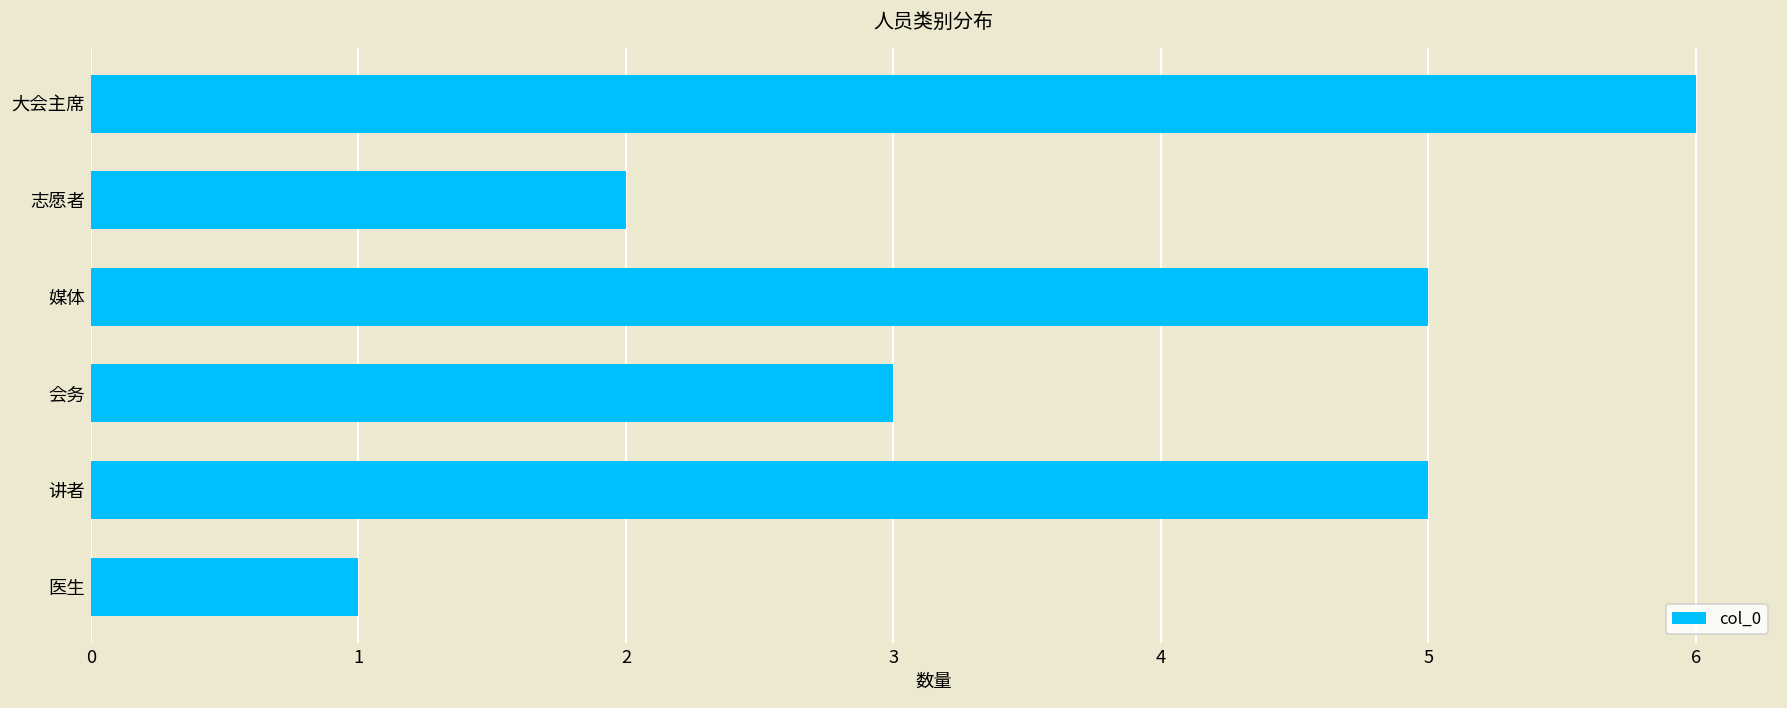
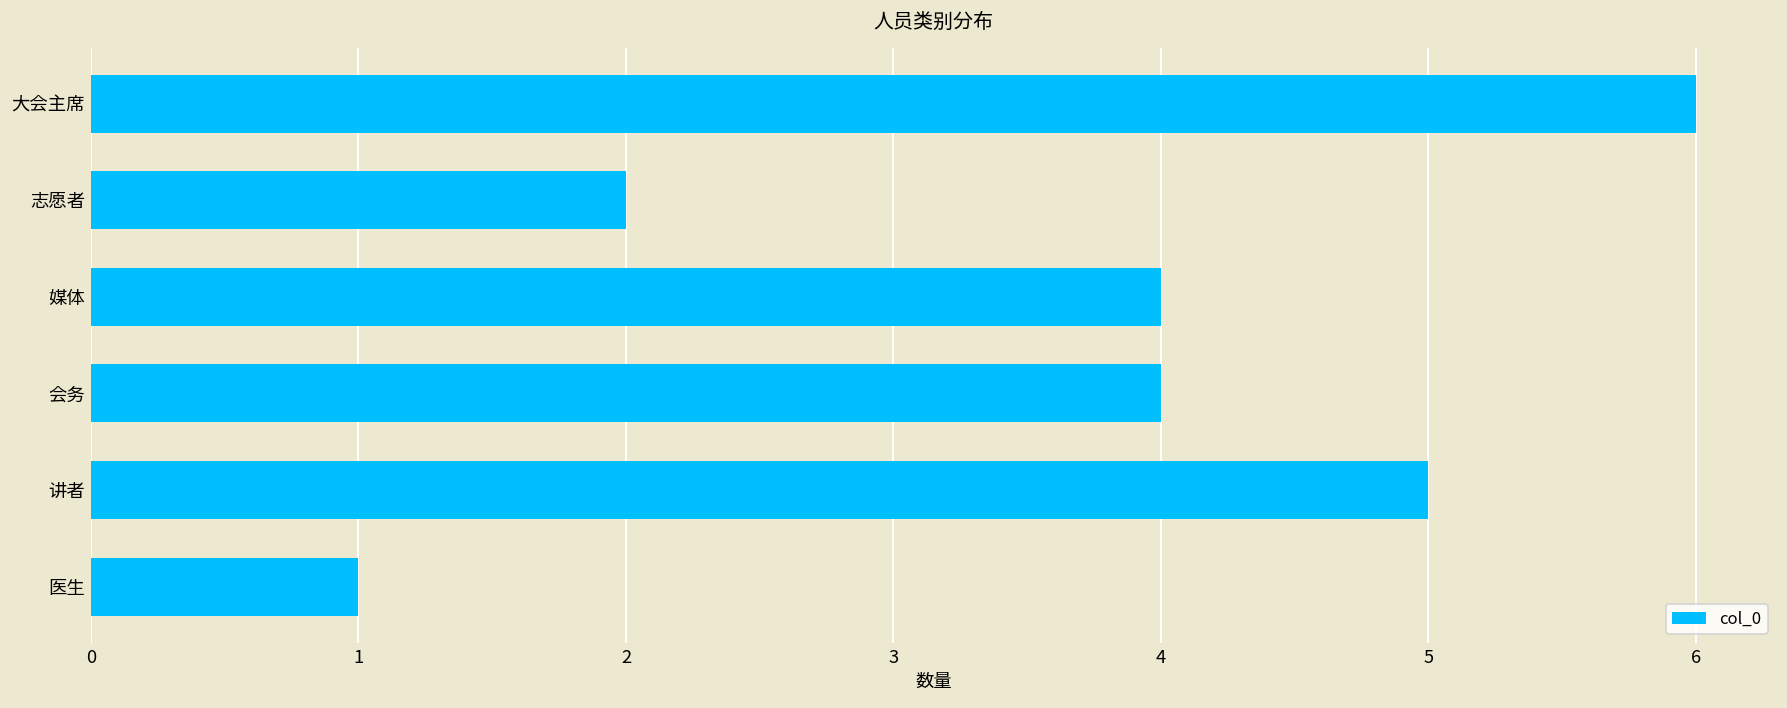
  {
    "大会主席": 6,
    "志愿者": 2,
-   "媒体": 5,
-   "会务": 3,
+   "媒体": 4,
+   "会务": 4,
    "讲者": 5,
    "医生": 1
  }
